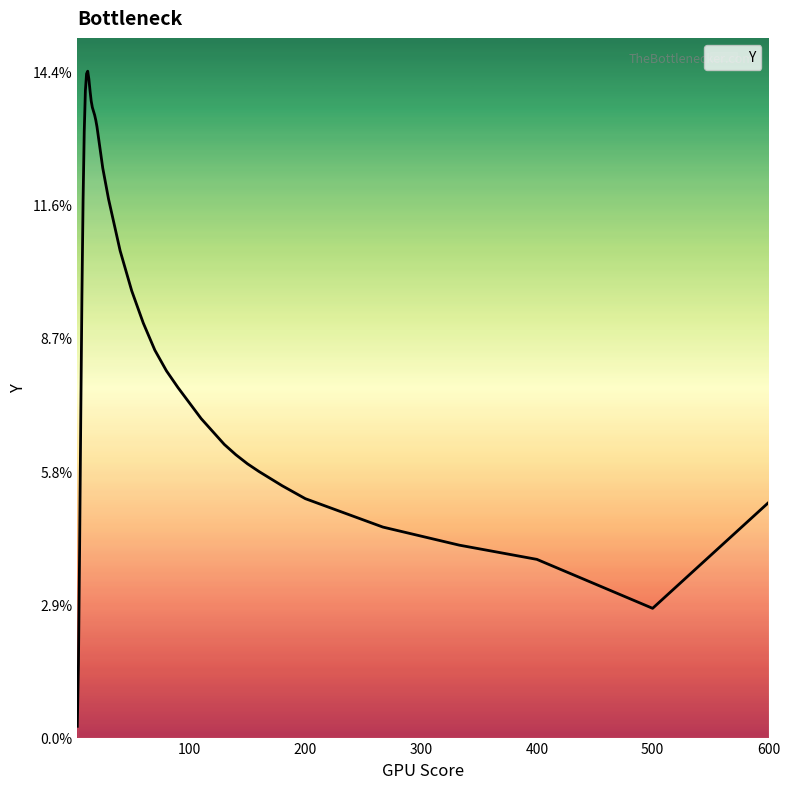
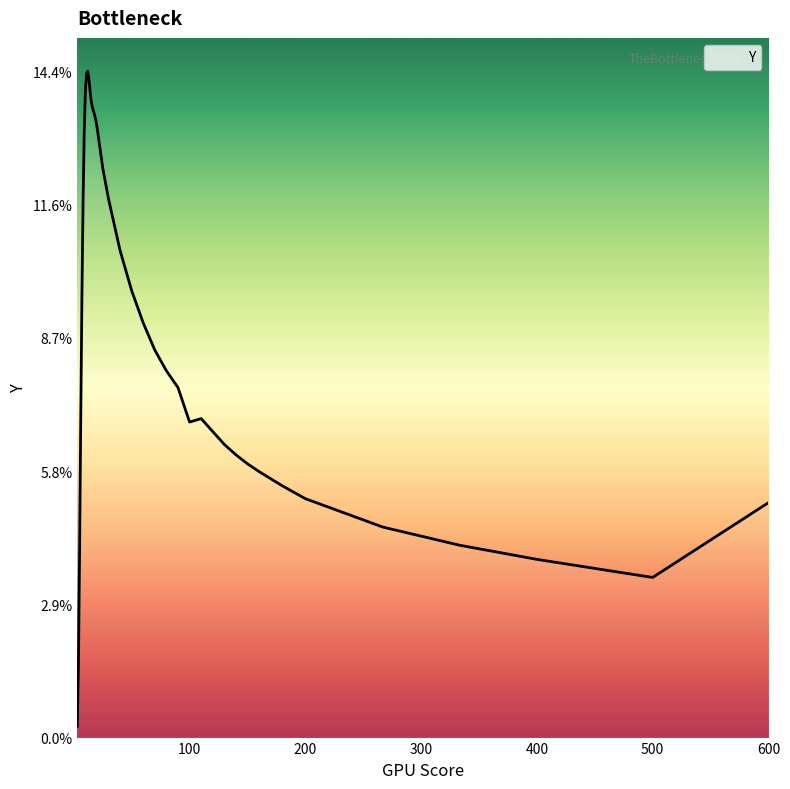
  {
-   "100": "7.2%",
+   "100": "6.8%",
    "200": "5.2%",
    "400": "3.9%",
-   "500": "2.8%",
+   "500": "3.5%",
    "600": "5.1%"
  }
